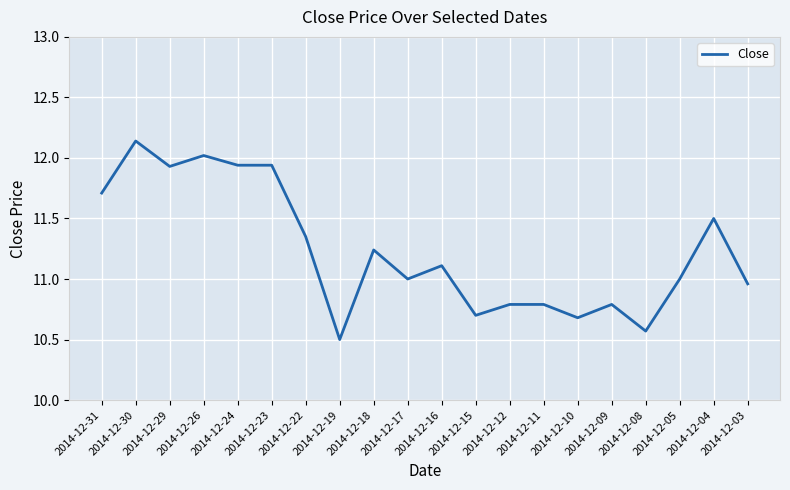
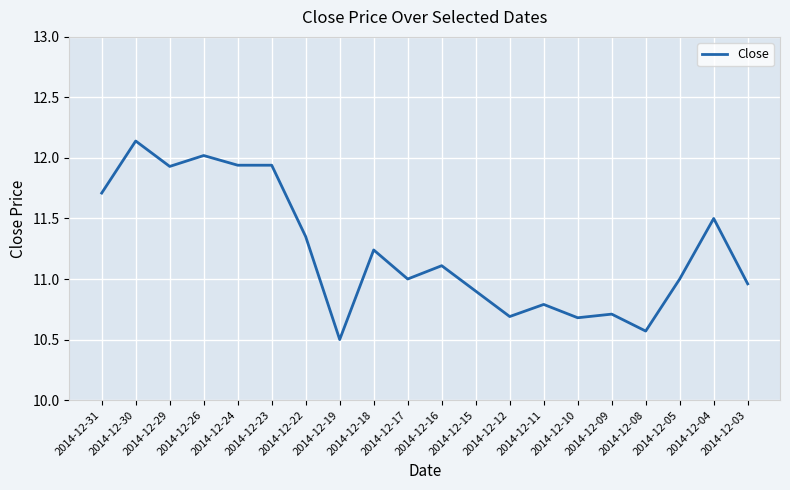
  {
    "2014-12-31": 11.71,
    "2014-12-30": 12.14,
    "2014-12-29": 11.93,
    "2014-12-26": 12.02,
    "2014-12-24": 11.94,
    "2014-12-23": 11.94,
    "2014-12-22": 11.35,
    "2014-12-19": 10.50,
    "2014-12-18": 11.24,
    "2014-12-17": 11.00,
    "2014-12-16": 11.11,
-   "2014-12-15": 10.7,
-   "2014-12-12": 10.79,
+   "2014-12-15": 10.9,
+   "2014-12-12": 10.69,
    "2014-12-11": 10.79,
    "2014-12-10": 10.68,
-   "2014-12-09": 10.79,
+   "2014-12-09": 10.71,
    "2014-12-08": 10.57,
    "2014-12-05": 11.00,
    "2014-12-04": 11.50,
    "2014-12-03": 10.96
  }
